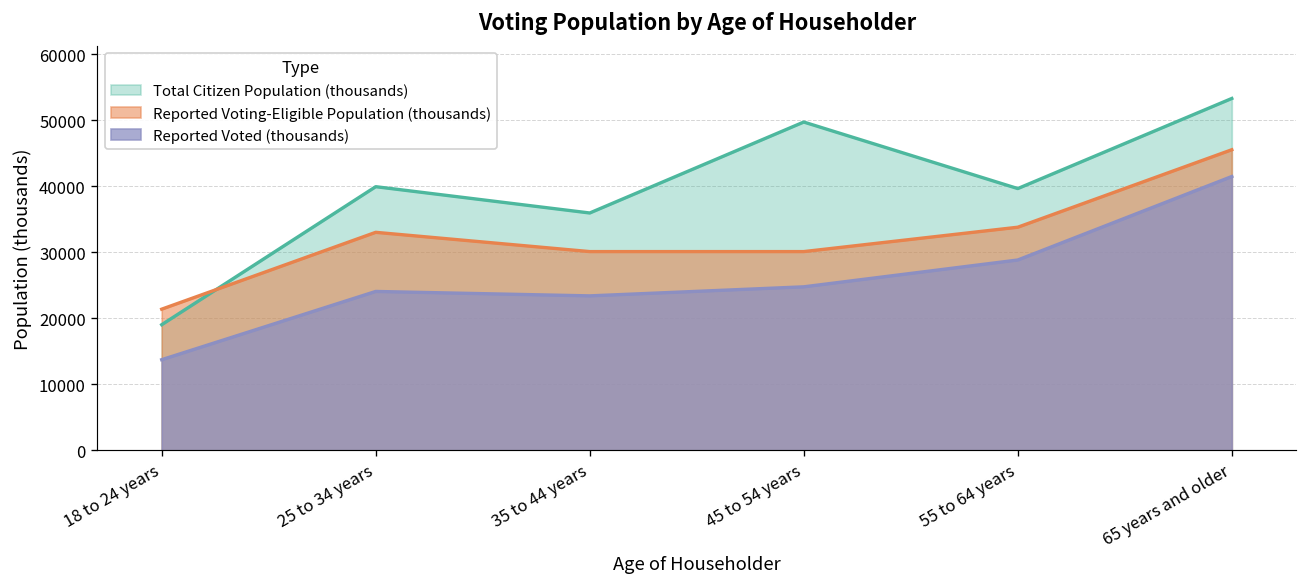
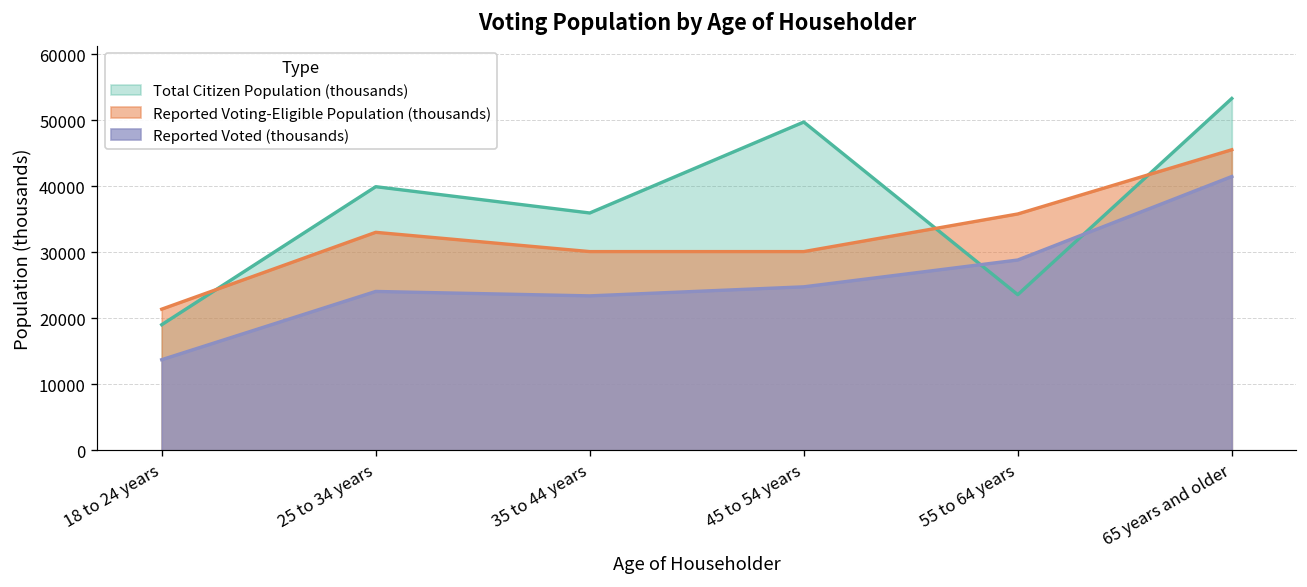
  {
    "Total Citizen Population (thousands)": {
      "18 to 24 years": 19000,
      "25 to 34 years": 40000,
      "35 to 44 years": 36000,
      "45 to 54 years": 50000,
-     "55 to 64 years": 40000,
+     "55 to 64 years": 24000,
      "65 years and older": 53000
    },
    "Reported Voting-Eligible Population (thousands)": {
      "18 to 24 years": 21000,
      "25 to 34 years": 33000,
      "35 to 44 years": 30000,
      "45 to 54 years": 30000,
-     "55 to 64 years": 34000,
+     "55 to 64 years": 36000,
      "65 years and older": 46000
    },
    "Reported Voted (thousands)": {
      "18 to 24 years": 14000,
      "25 to 34 years": 24000,
      "35 to 44 years": 23000,
      "45 to 54 years": 25000,
      "55 to 64 years": 29000,
      "65 years and older": 42000
    }
  }
